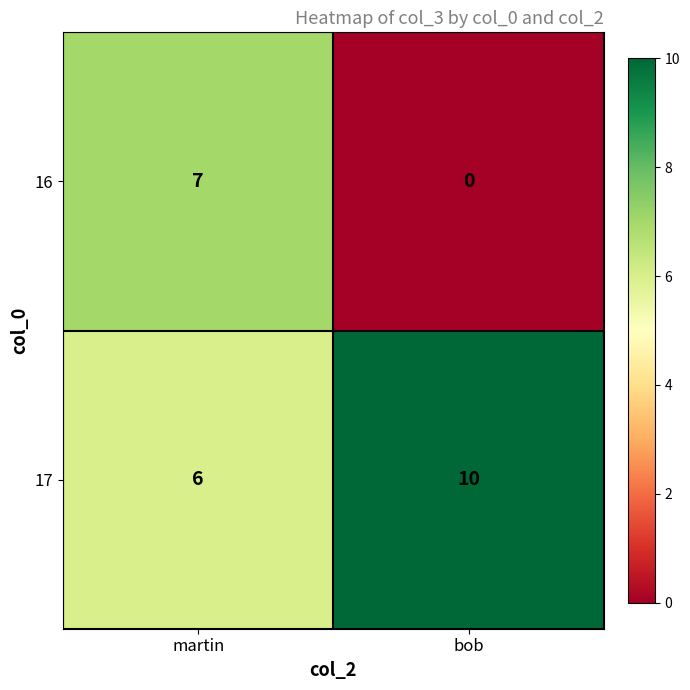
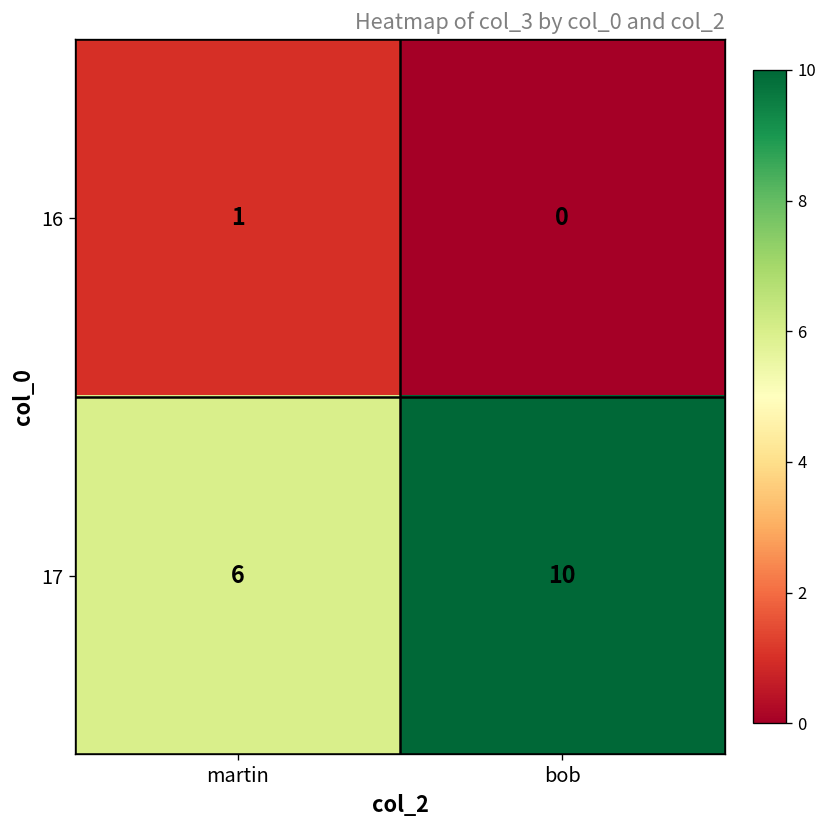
  {
    "16": {
-     "martin": 7,
+     "martin": 1,
      "bob": 0
    },
    "17": {
      "martin": 6,
      "bob": 10
    }
  }
